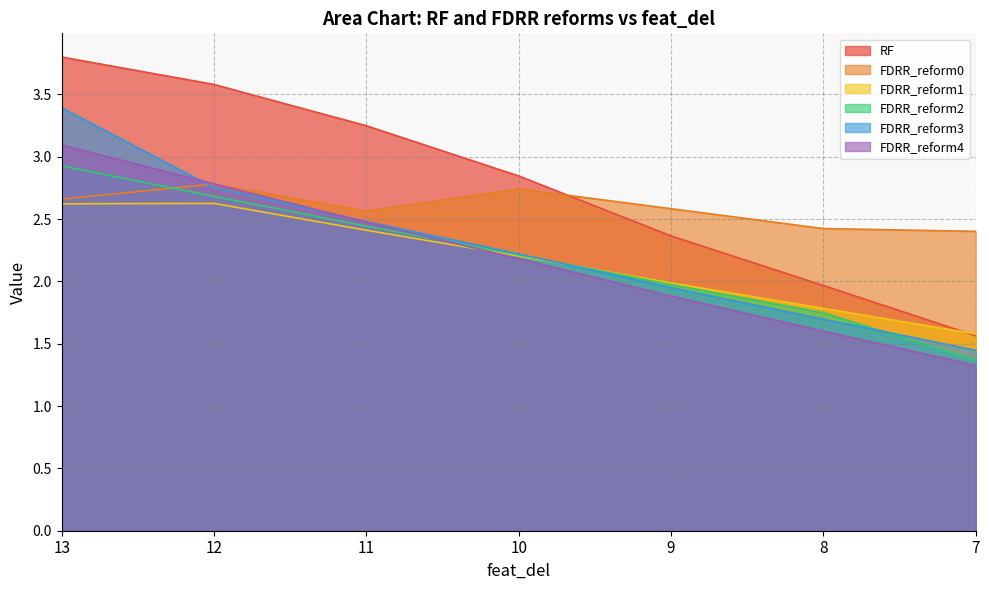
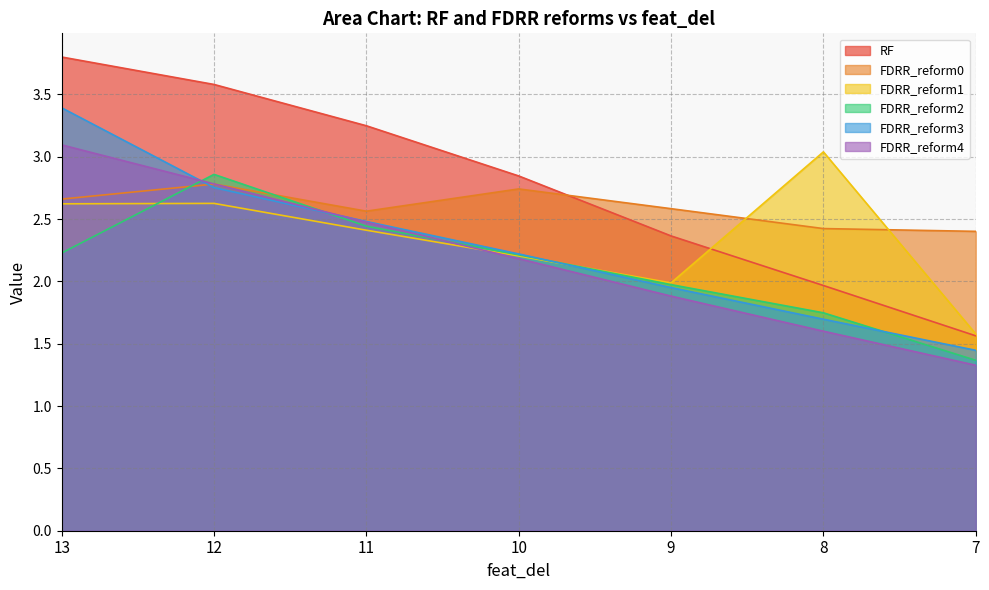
  {
    "FDRR_reform1": {
      "13": 2.62,
      "12": 2.63,
      "11": 2.41,
-     "8": 1.78
+     "8": 3.04
    },
    "FDRR_reform2": {
-     "13": 2.93,
-     "12": 2.68,
+     "13": 2.23,
+     "12": 2.86,
      "11": 2.44,
      "8": 1.75,
      "7": 1.37
    },
    "FDRR_reform3": {
      "13": 3.39,
      "12": 2.75,
      "9": 1.95,
      "8": 1.70,
      "7": 1.45
    },
    "FDRR_reform4": {
      "13": 3.09,
      "10": 2.18,
      "9": 1.88,
      "8": 1.60,
      "7": 1.33
    }
  }
